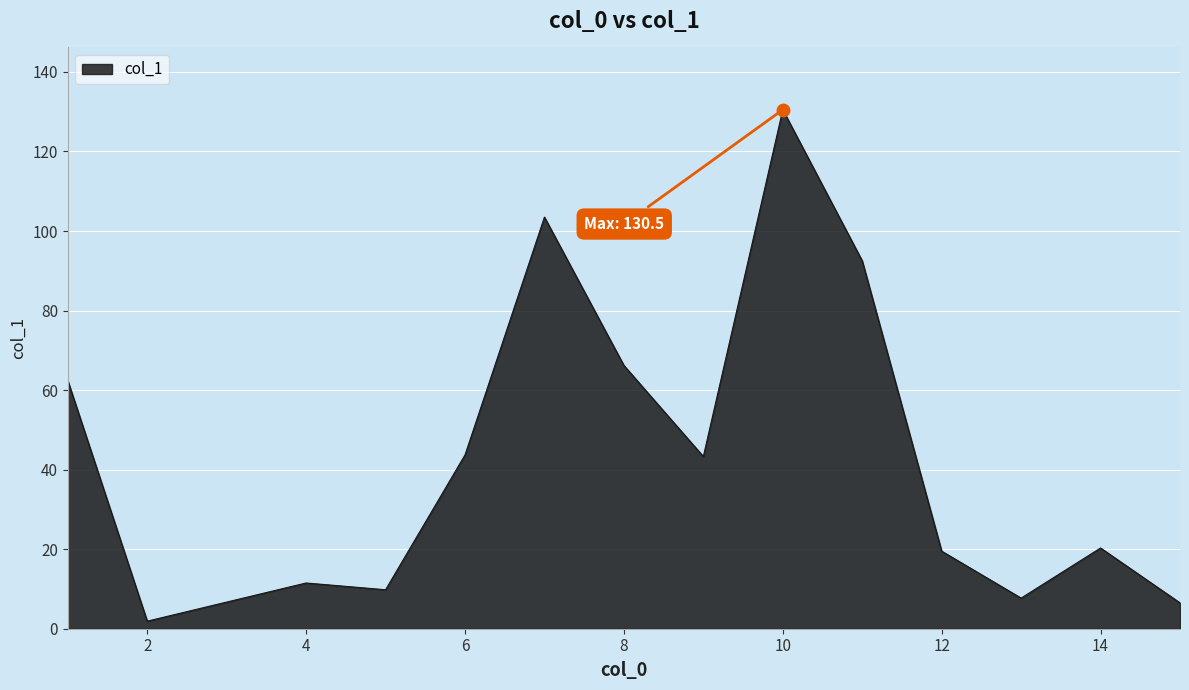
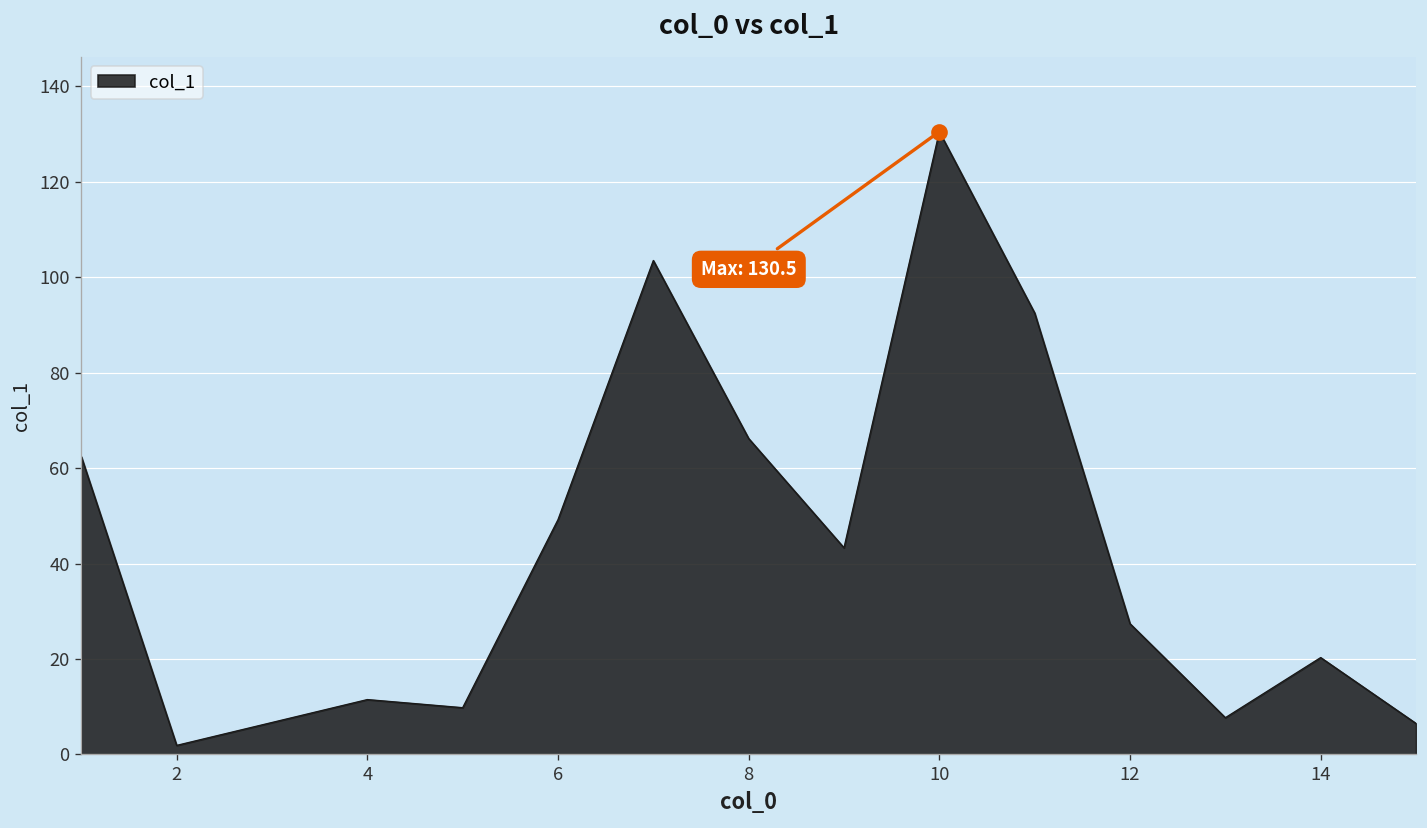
  {
    "col_1": {
      "2": 2,
      "4": 12,
-     "6": 44,
+     "6": 49,
      "8": 66,
-     "12": 20,
+     "12": 27,
      "14": 20
    }
  }
